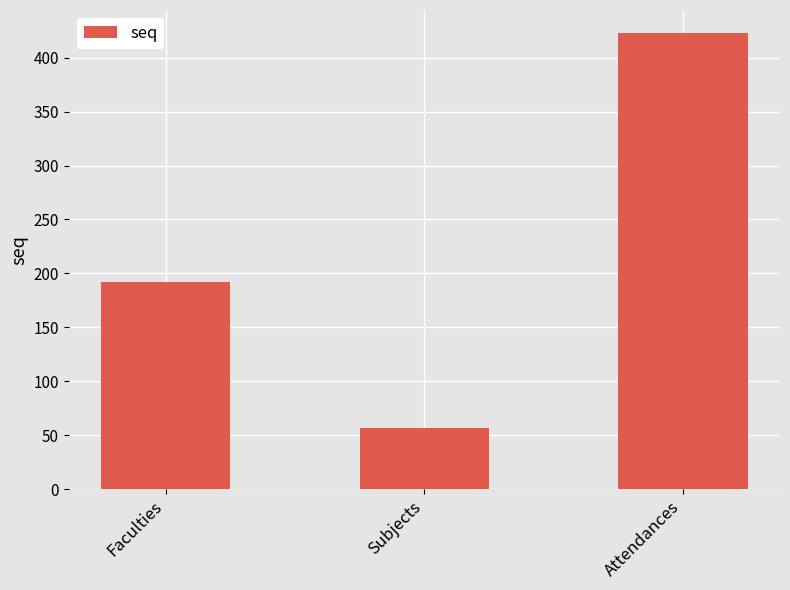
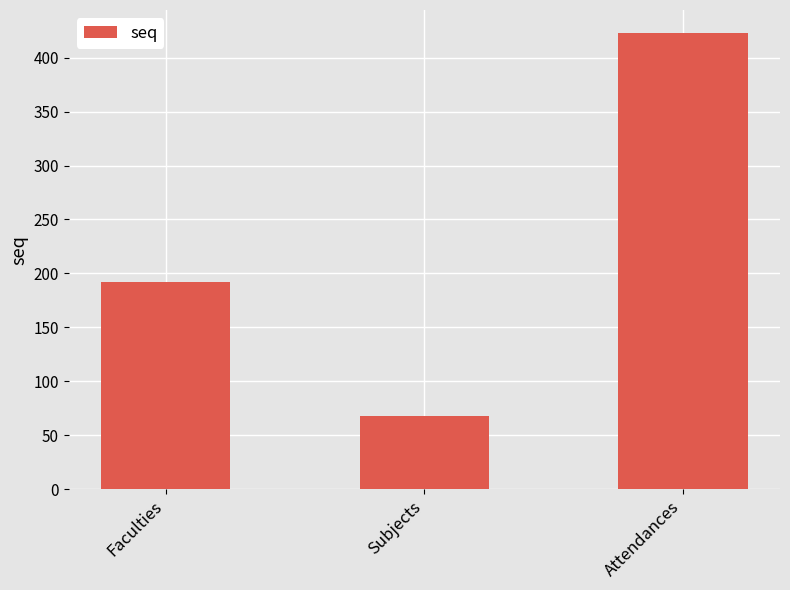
  {
    "Faculties": 192,
-   "Subjects": 57,
+   "Subjects": 68,
    "Attendances": 423
  }
